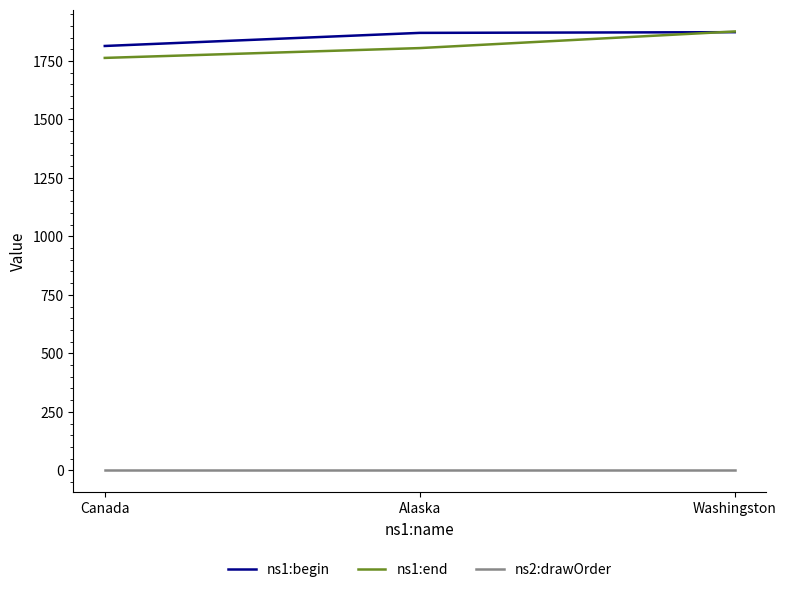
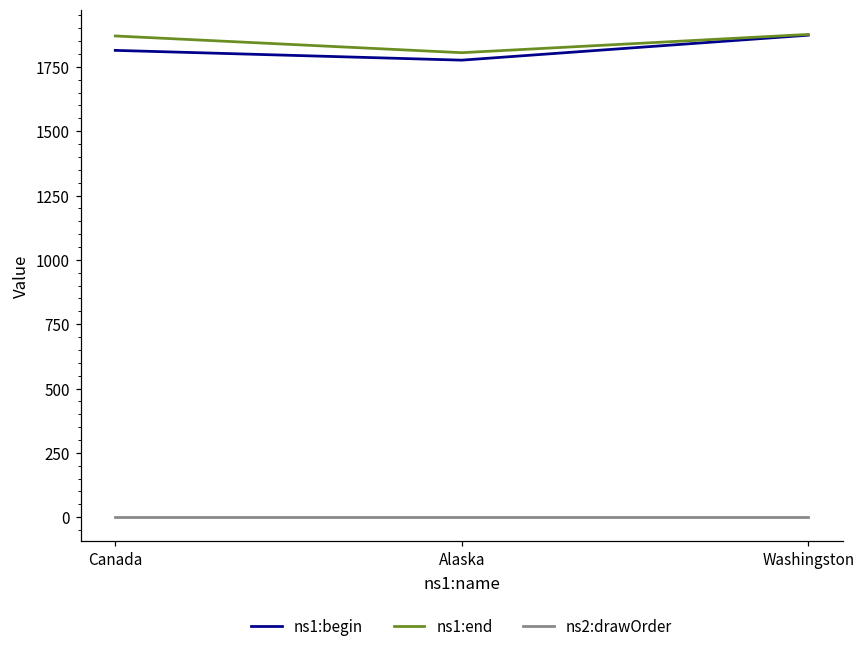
  {
    "ns1:begin": {
      "Canada": 1810,
-     "Alaska": 1870
+     "Alaska": 1780
    },
    "ns1:end": {
-     "Canada": 1760,
+     "Canada": 1870,
      "Alaska": 1810
    },
    "ns2:drawOrder": {
      "Canada": 0,
      "Alaska": 0,
      "Washingston": 0
    }
  }
